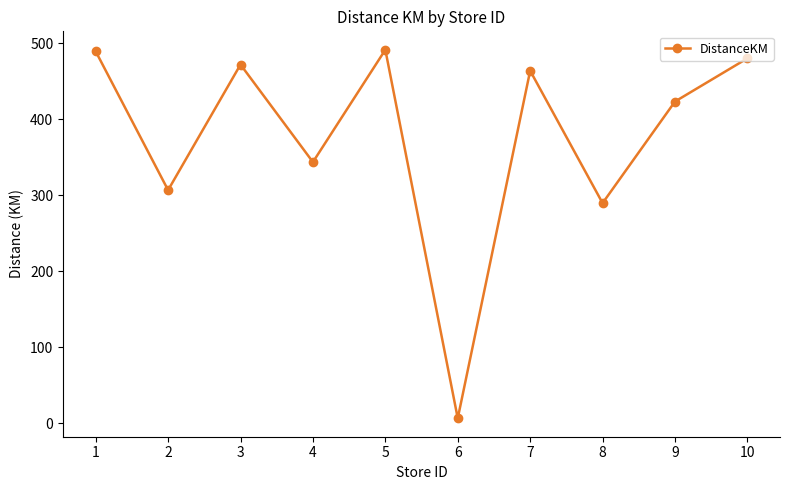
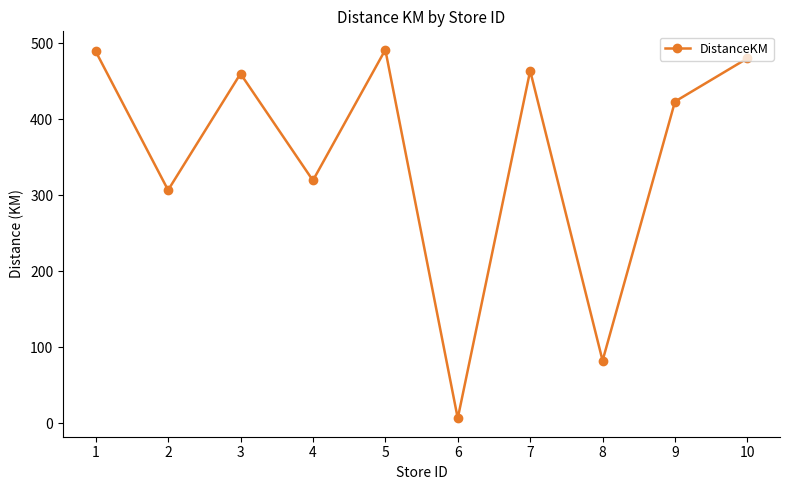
  {
    "1": 490,
    "2": 310,
-   "3": 470,
-   "4": 340,
+   "3": 460,
+   "4": 320,
    "5": 490,
    "6": 10,
    "7": 460,
-   "8": 290,
+   "8": 80,
    "9": 420
  }
